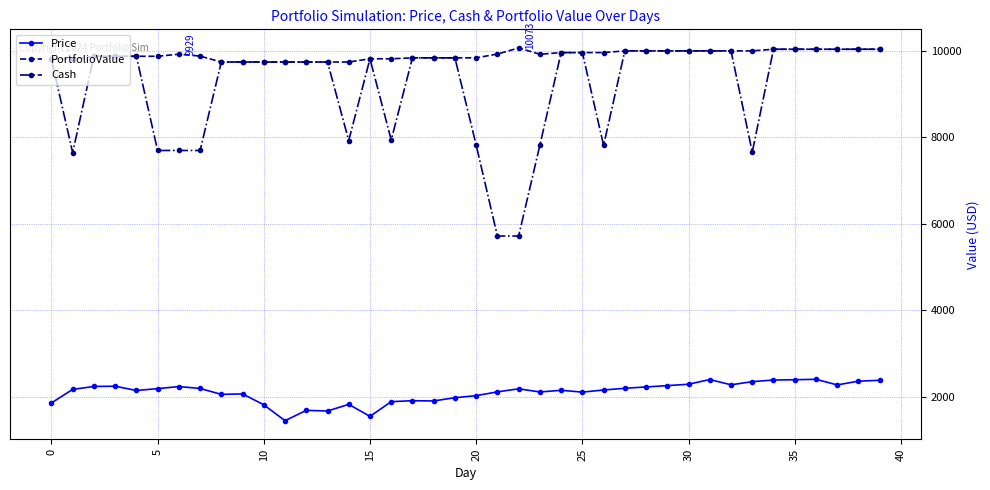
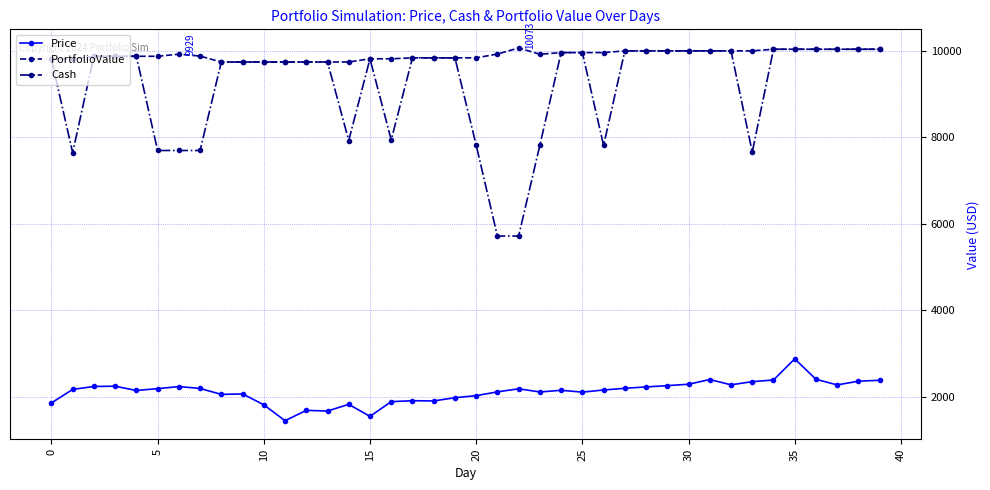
  {
    "Price": {
      "0": 1900,
      "5": 2200,
      "10": 1800,
      "15": 1500,
      "20": 2000,
      "25": 2100,
      "30": 2300,
-     "35": 2400
+     "35": 2900
    }
  }
